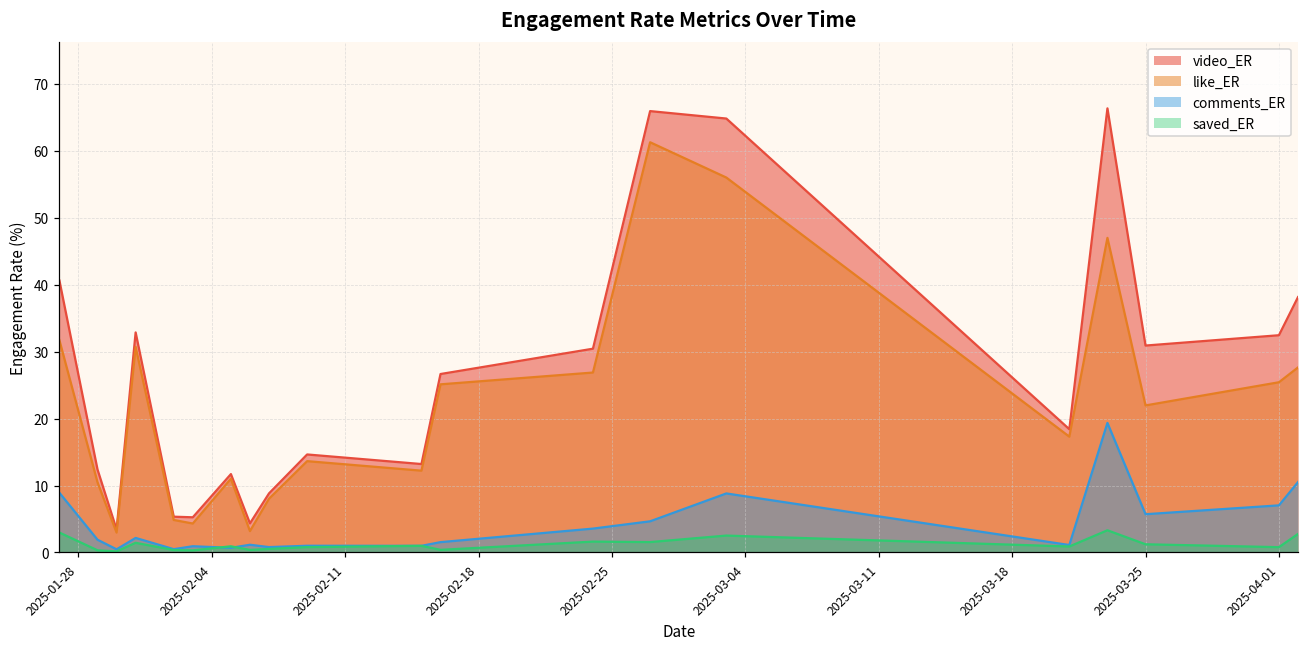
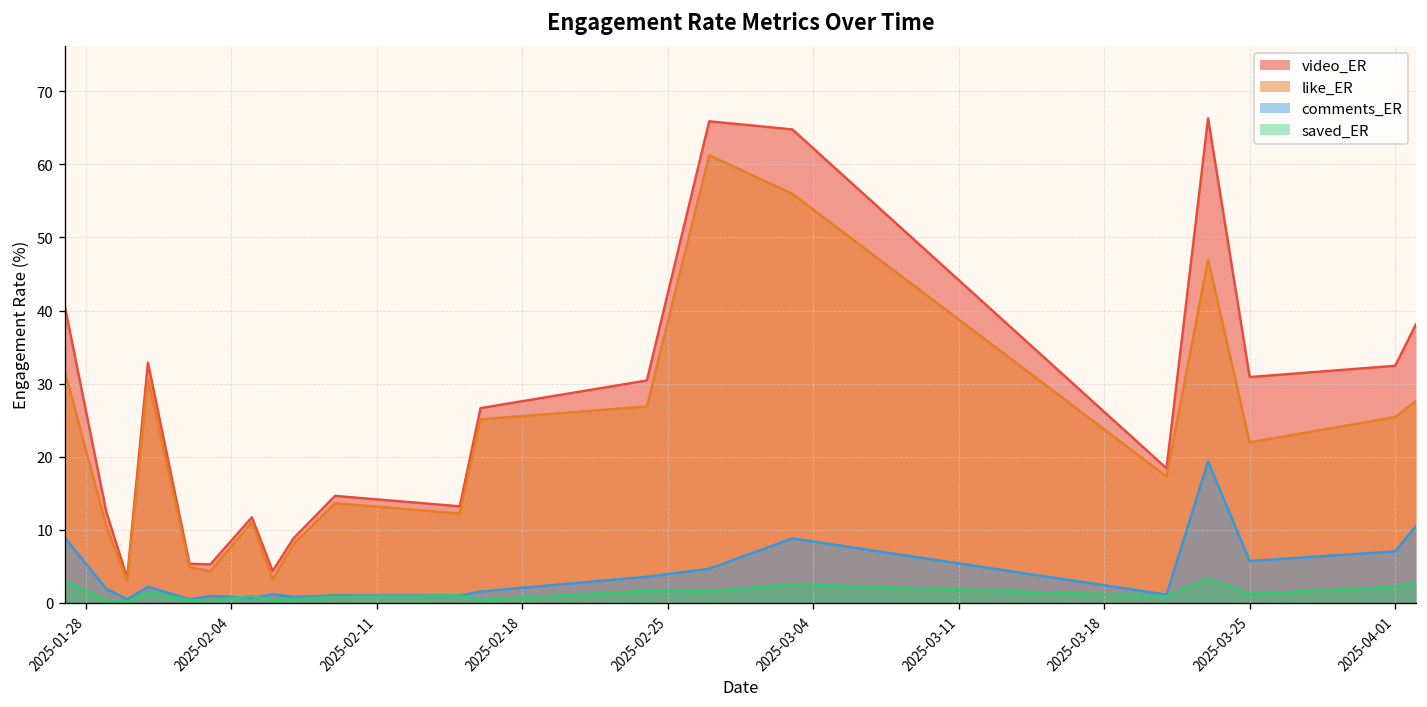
  {
    "comments_ER": {
      "2025-03-25": 6,
      "2025-04-01": 7
    },
    "saved_ER": {
      "2025-03-25": 1,
-     "2025-04-01": 1
+     "2025-04-01": 2
    }
  }
